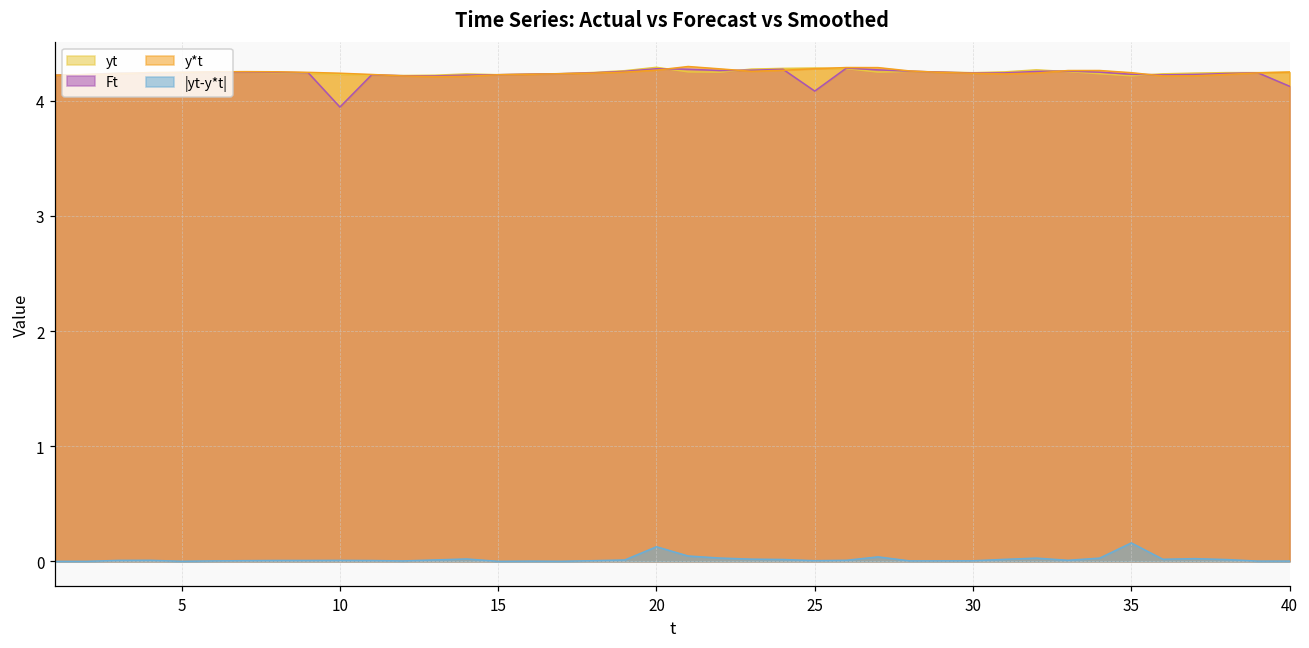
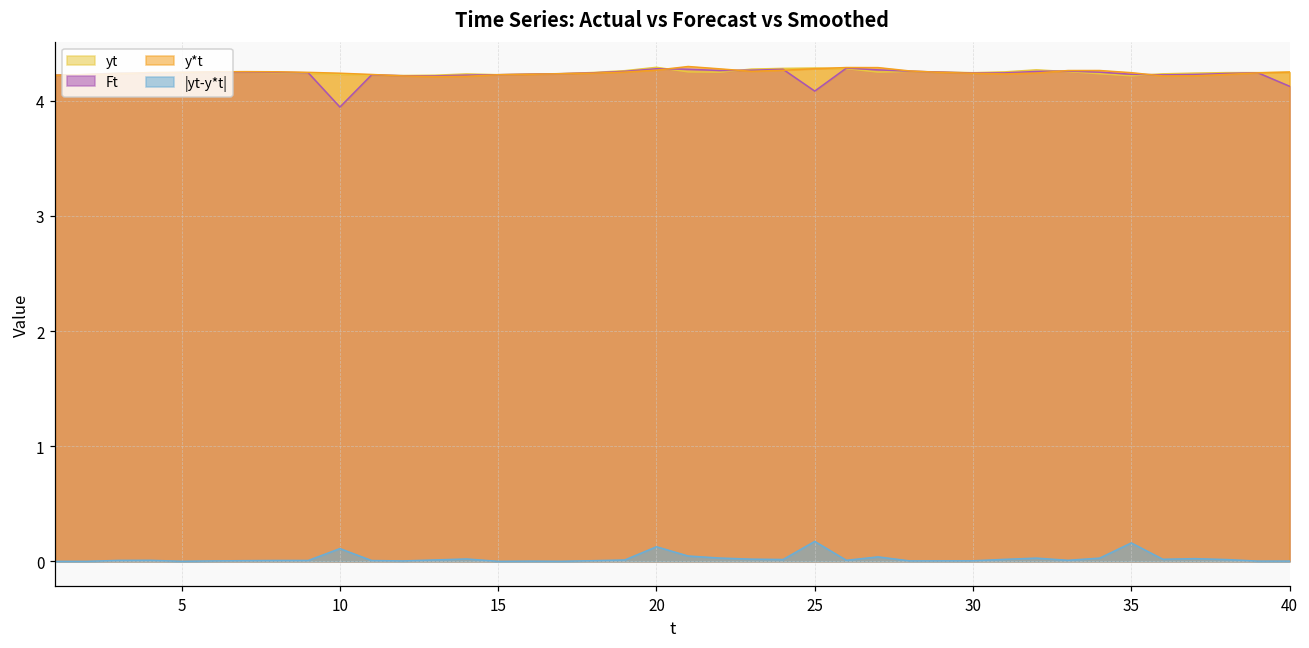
  {
    "Ft": {
      "10": 3.95,
      "25": 4.08,
      "40": 4.13
    },
    "|yt-y*t|": {
      "5": 0.00,
-     "10": 0.01,
+     "10": 0.11,
      "15": 0.00,
      "20": 0.13,
-     "25": 0.01,
+     "25": 0.17,
      "30": 0.00,
      "35": 0.16,
      "40": 0.00
    }
  }
